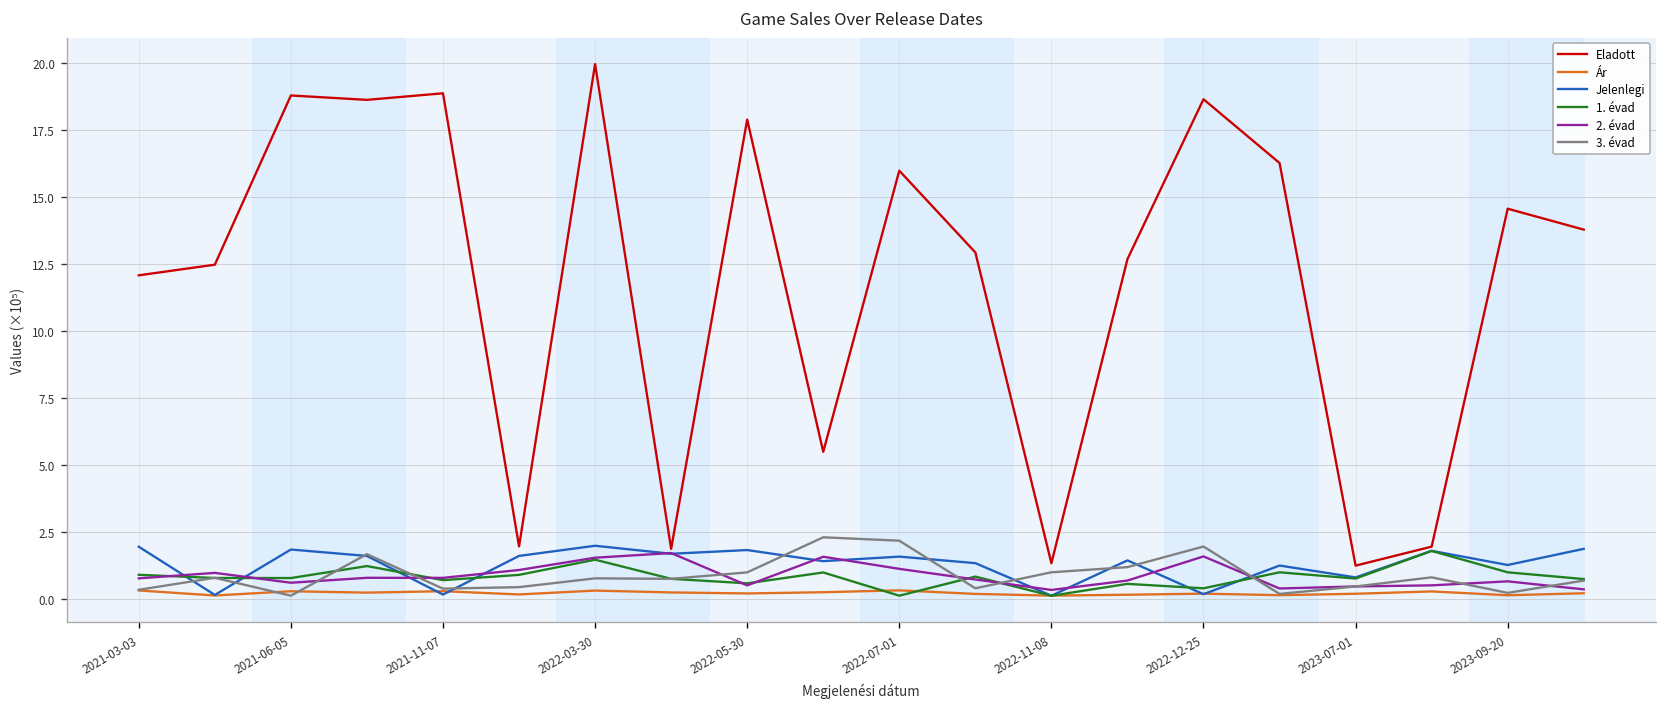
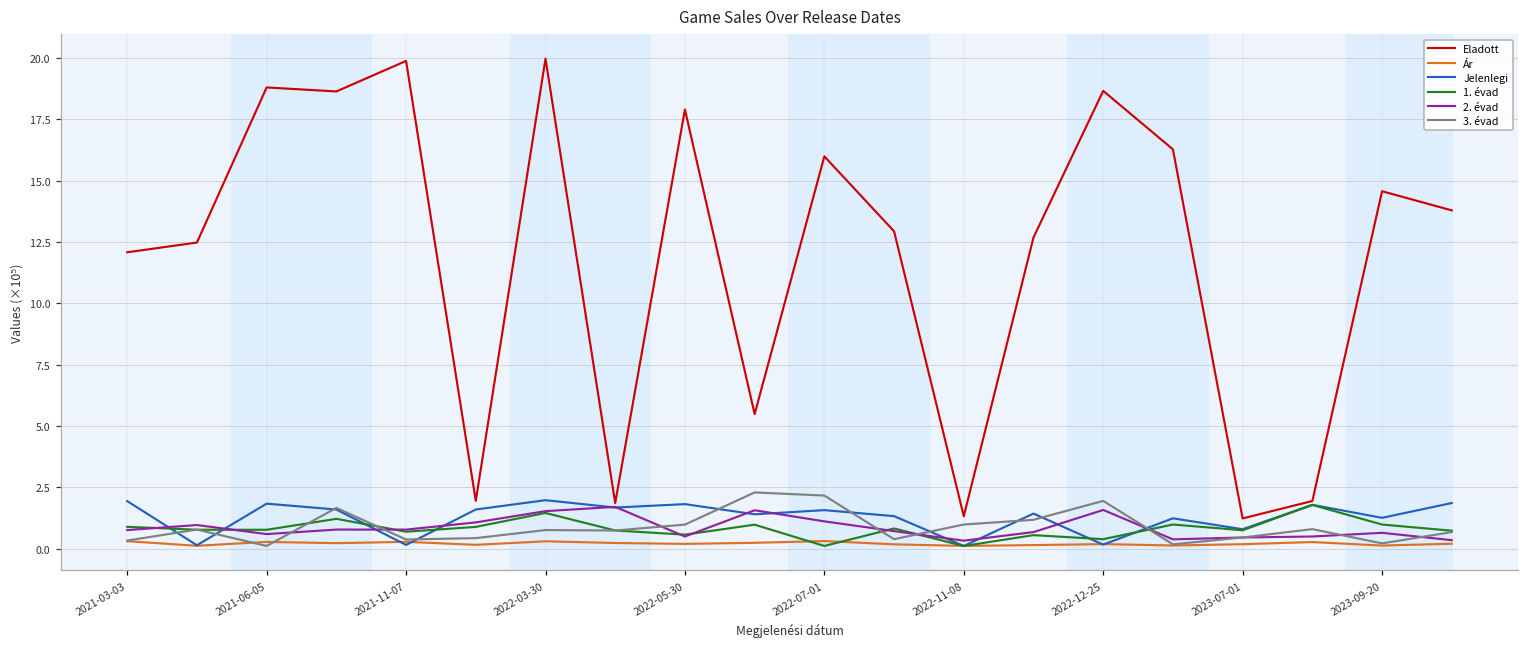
  {
    "Eladott": {
      "2021-03-03": 12.1,
      "2021-06-05": 18.8,
-     "2021-11-07": 18.9,
+     "2021-11-07": 19.9,
      "2022-03-30": 20.0,
      "2022-05-30": 17.9,
      "2022-07-01": 16.0,
      "2022-11-08": 1.3,
      "2022-12-25": 18.7,
      "2023-07-01": 1.2,
      "2023-09-20": 14.6
    },
    "Ár": {
      "2021-06-05": 0.3,
      "2022-03-30": 0.3,
      "2022-05-30": 0.2,
      "2022-07-01": 0.3,
      "2023-07-01": 0.2
    },
    "Jelenlegi": {
      "2021-03-03": 1.9,
      "2021-06-05": 1.8,
      "2021-11-07": 0.2,
      "2022-03-30": 2.0,
      "2022-05-30": 1.8,
      "2022-07-01": 1.6,
      "2023-09-20": 1.3
    },
    "1. évad": {
      "2021-03-03": 0.9,
      "2021-06-05": 0.8,
      "2022-07-01": 0.1,
      "2022-12-25": 0.4,
      "2023-09-20": 1.0
    },
    "2. évad": {
      "2021-03-03": 0.8,
      "2021-06-05": 0.6,
      "2022-07-01": 1.1,
      "2022-11-08": 0.3,
      "2022-12-25": 1.6,
      "2023-09-20": 0.6
    },
    "3. évad": {
      "2021-06-05": 0.1,
      "2022-03-30": 0.8,
      "2022-05-30": 1.0,
      "2022-07-01": 2.2,
      "2022-11-08": 1.0,
      "2022-12-25": 1.9
    }
  }
